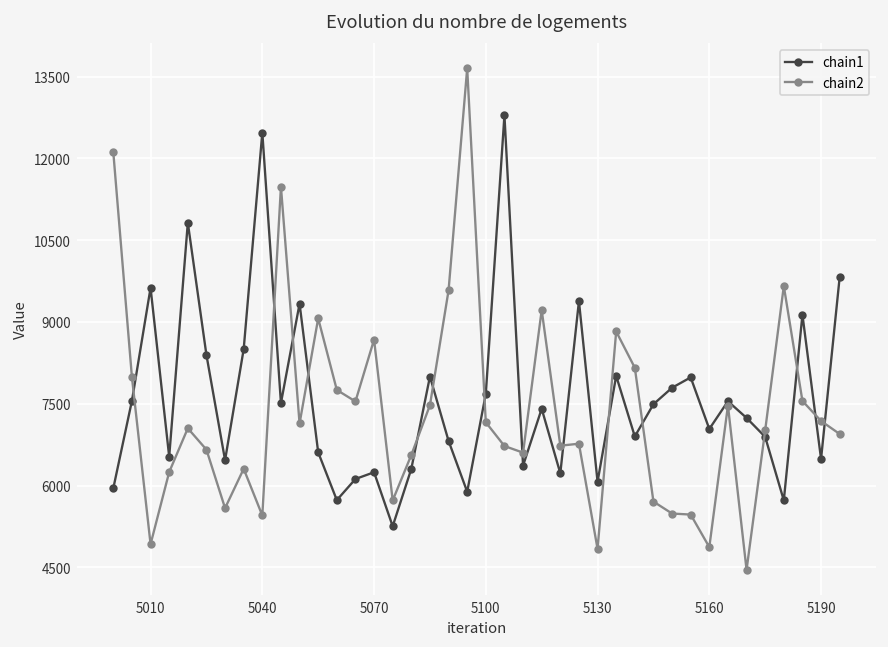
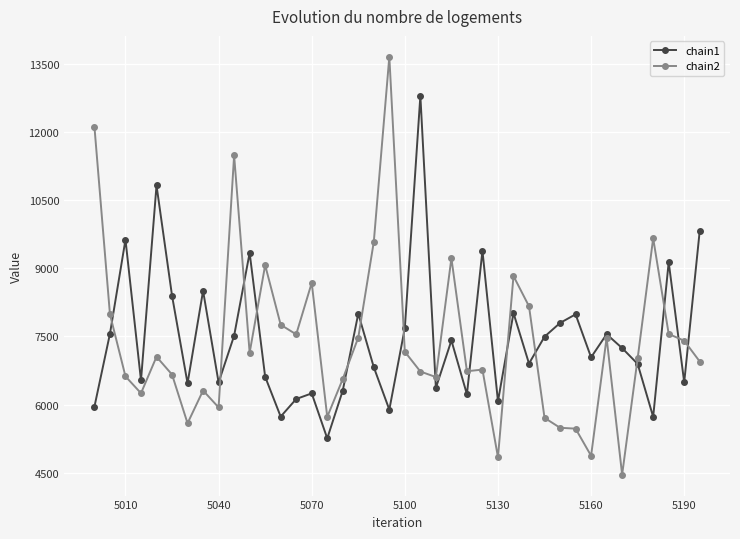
  {
    "chain1": {
      "5010": 9600,
-     "5040": 12500,
+     "5040": 6500,
      "5070": 6200,
      "5100": 7700,
      "5130": 6100,
      "5160": 7000,
      "5190": 6500
    },
    "chain2": {
-     "5010": 4900,
-     "5040": 5500,
+     "5010": 6600,
+     "5040": 5900,
      "5070": 8700,
      "5100": 7200,
      "5130": 4800,
      "5160": 4900,
-     "5190": 7200
+     "5190": 7400
    }
  }
